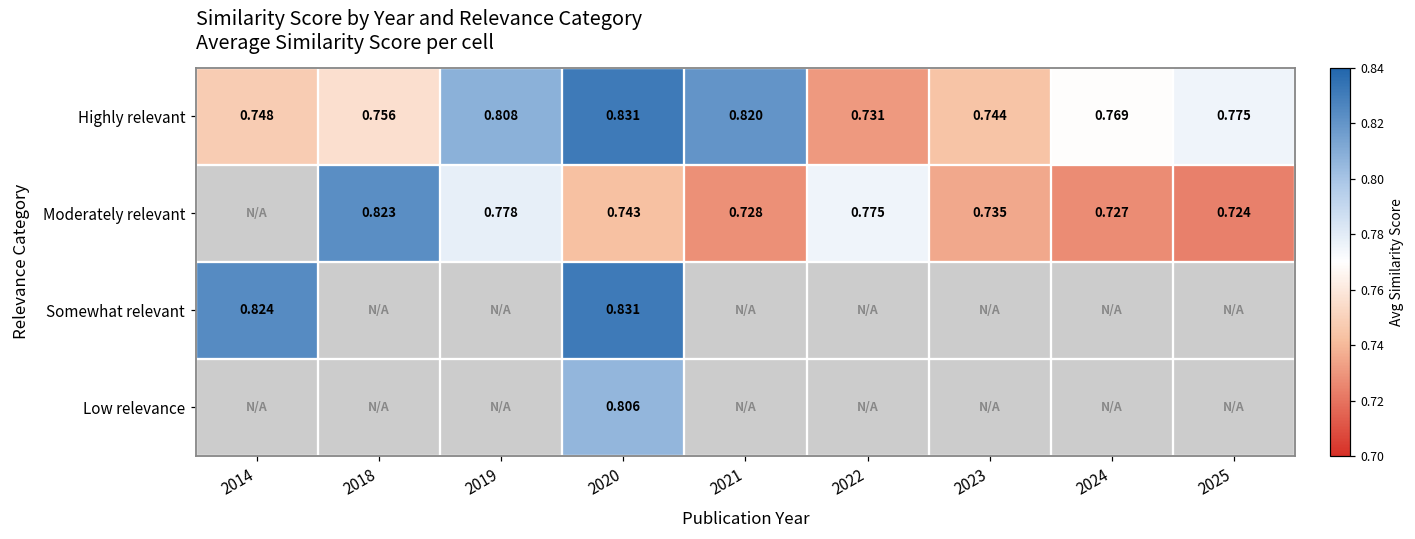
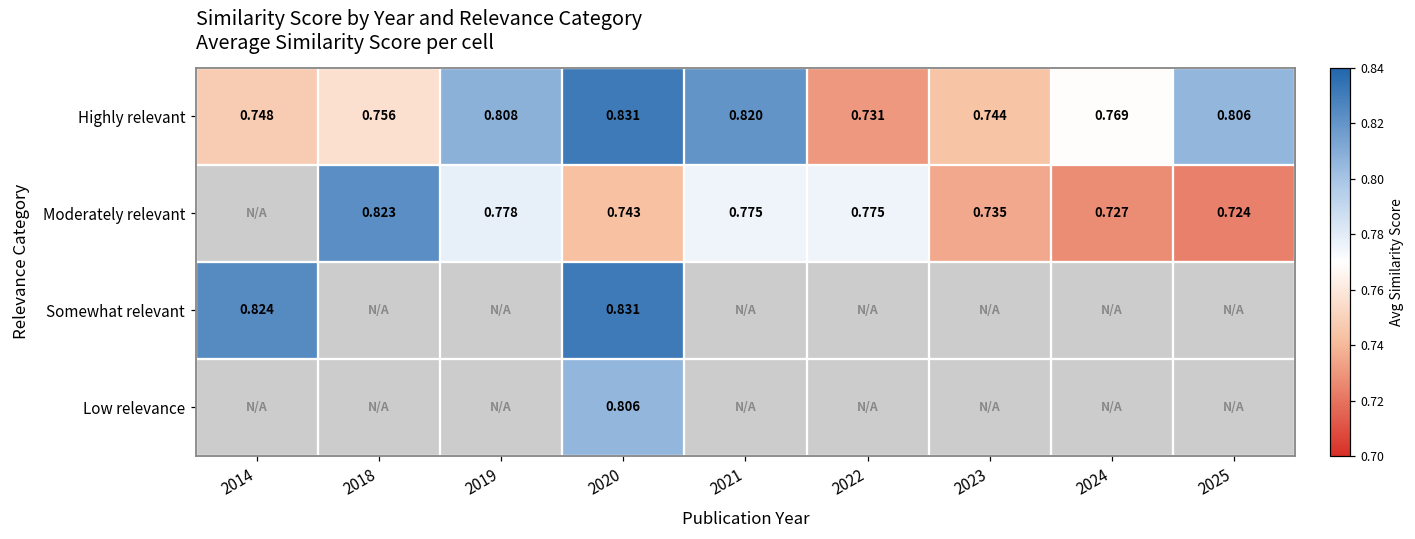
  {
    "Highly relevant": {
      "2014": 0.748,
      "2018": 0.756,
      "2019": 0.808,
      "2020": 0.831,
      "2021": 0.820,
      "2022": 0.731,
      "2023": 0.744,
      "2024": 0.769,
-     "2025": 0.775
+     "2025": 0.806
    },
    "Moderately relevant": {
      "2018": 0.823,
      "2019": 0.778,
      "2020": 0.743,
-     "2021": 0.728,
+     "2021": 0.775,
      "2022": 0.775,
      "2023": 0.735,
      "2024": 0.727,
      "2025": 0.724
    },
    "Somewhat relevant": {
      "2014": 0.824,
      "2020": 0.831
    },
    "Low relevance": {
      "2020": 0.806
    }
  }
